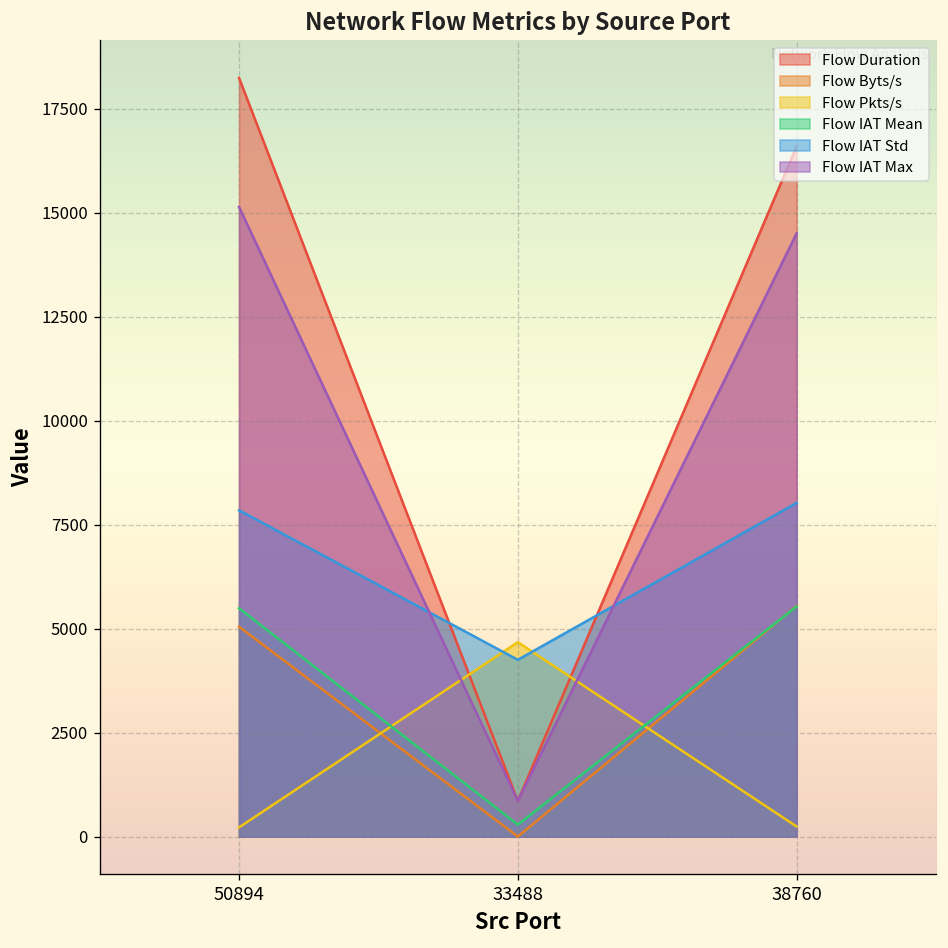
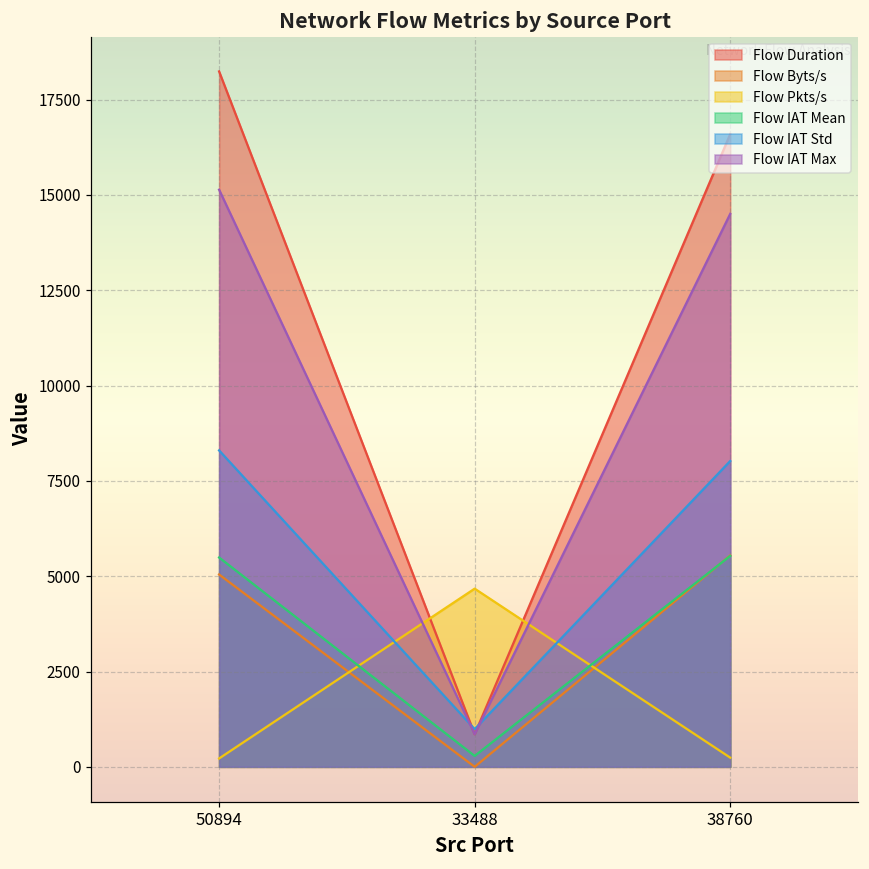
  {
    "Flow IAT Mean": {
      "50894": 5500,
      "33488": 300
    },
    "Flow IAT Std": {
-     "50894": 7800,
-     "33488": 4200,
+     "50894": 8300,
+     "33488": 1000,
      "38760": 8000
    },
    "Flow IAT Max": {
      "50894": 15100,
      "38760": 14500
    }
  }
